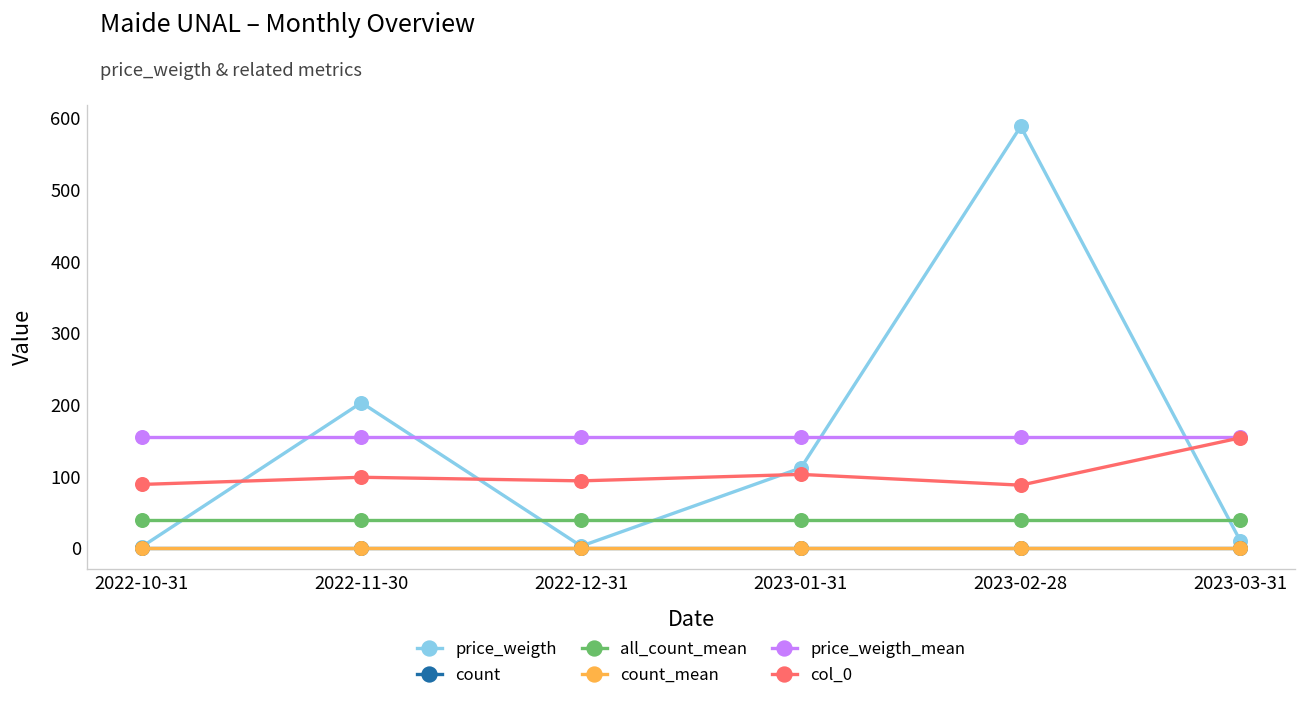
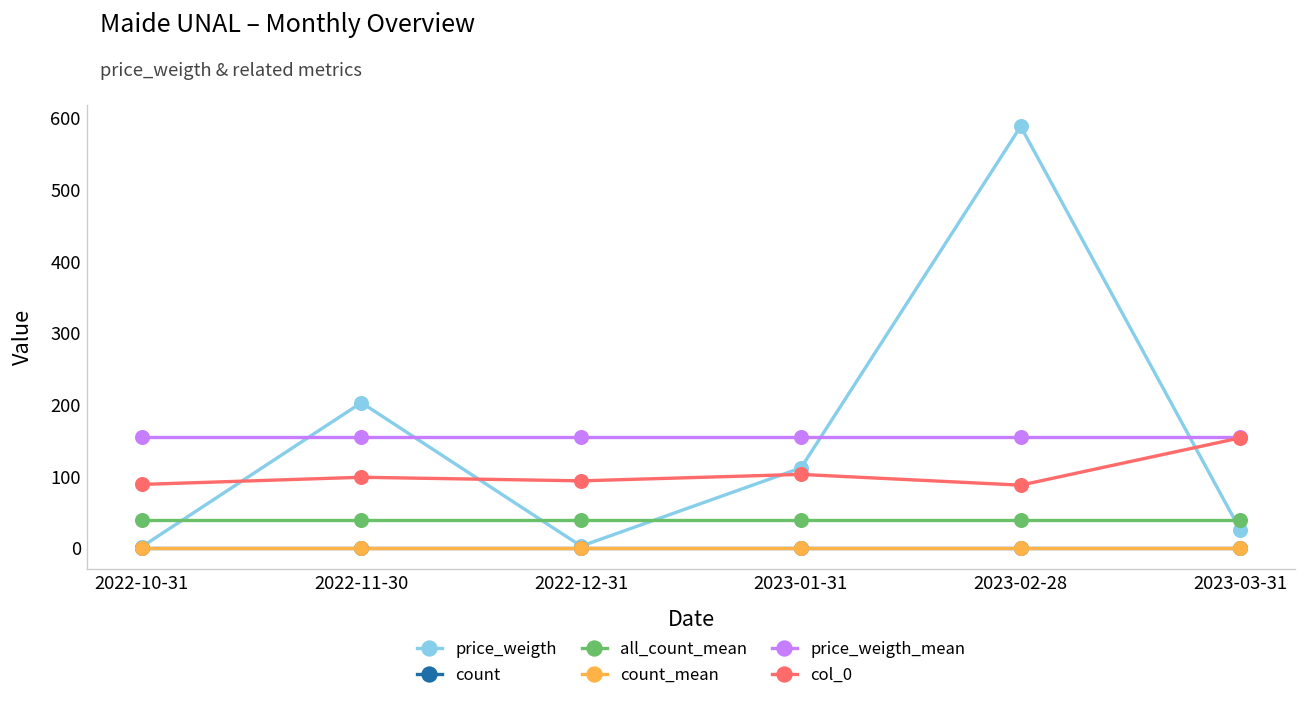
  {
    "price_weigth": {
      "2022-11-30": 200,
      "2023-01-31": 110,
      "2023-02-28": 590,
-     "2023-03-31": 10
+     "2023-03-31": 30
    },
    "count_mean": {
      "2022-11-30": 0,
      "2023-01-31": 0,
      "2023-02-28": 0,
      "2023-03-31": 0
    },
    "all_count_mean": {
      "2022-10-31": 40,
      "2022-11-30": 40,
      "2022-12-31": 40,
      "2023-01-31": 40,
      "2023-02-28": 40,
      "2023-03-31": 40
    },
    "price_weigth_mean": {
      "2022-10-31": 160,
      "2022-11-30": 160,
      "2022-12-31": 160,
      "2023-01-31": 160,
      "2023-02-28": 160
    },
    "col_0": {
      "2022-10-31": 90,
      "2022-11-30": 100,
      "2022-12-31": 90,
      "2023-01-31": 100,
      "2023-02-28": 90
    }
  }
